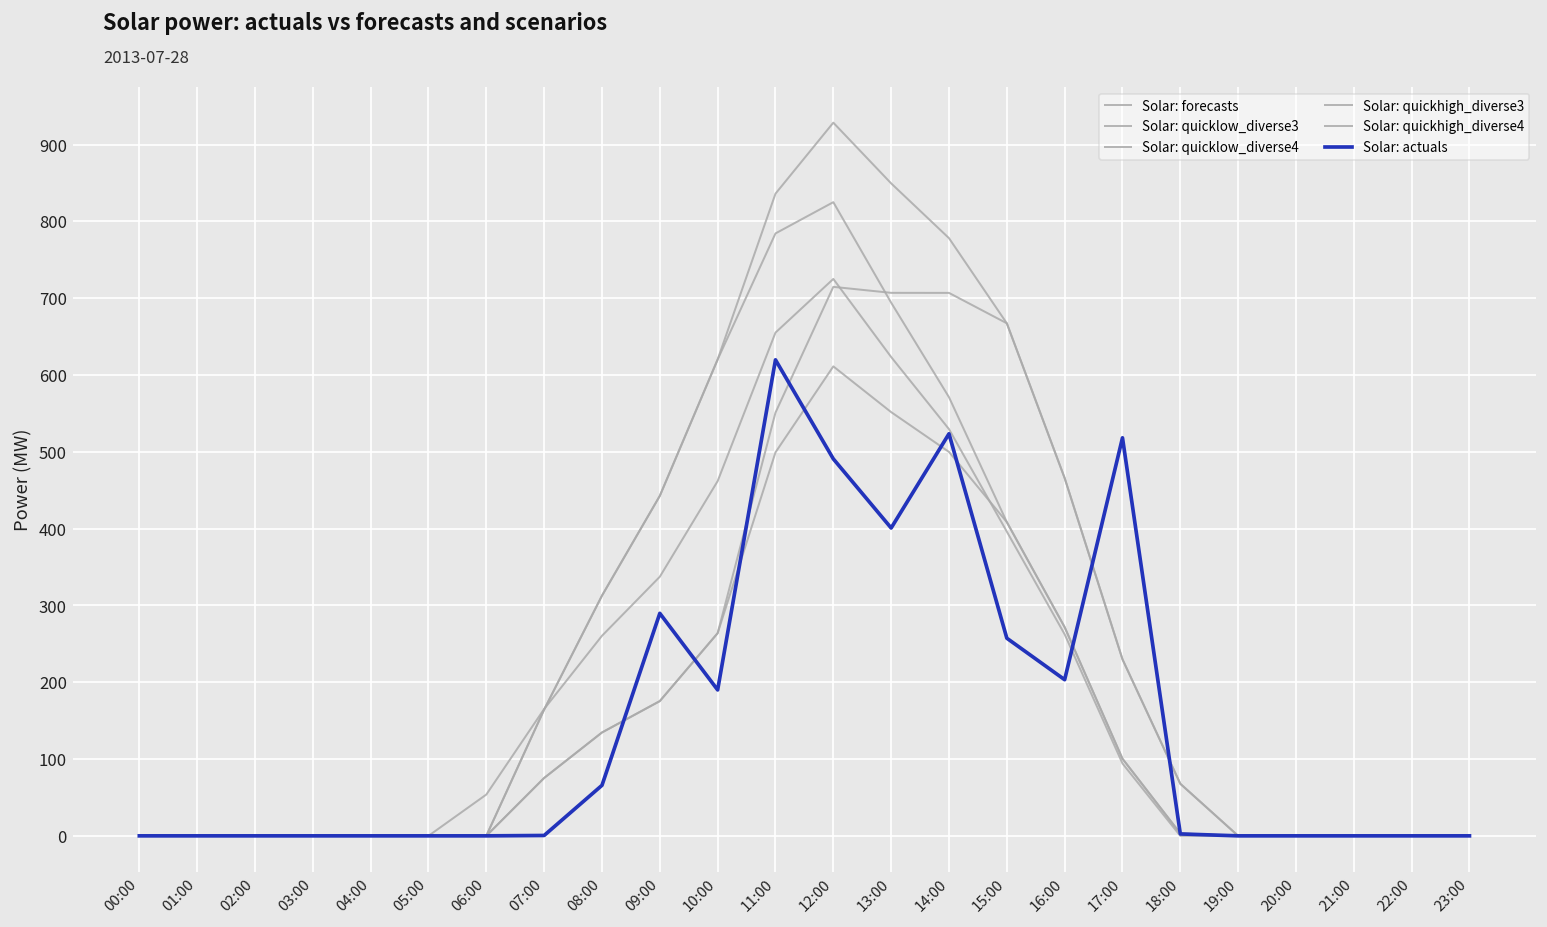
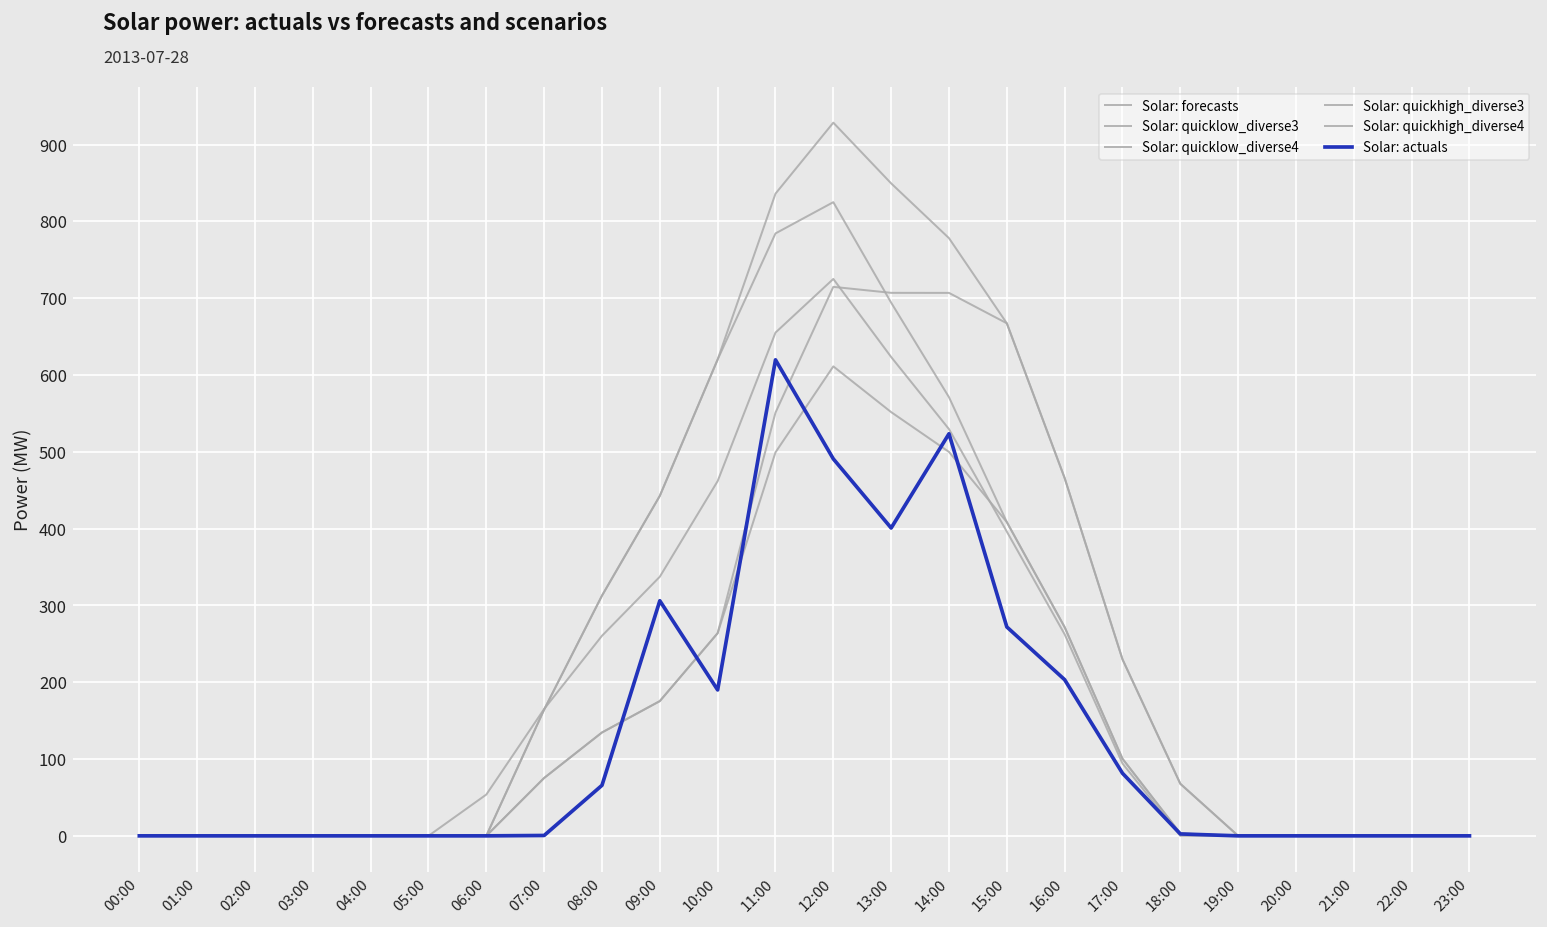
  {
    "Solar: actuals": {
      "07:00": 0,
      "08:00": 70,
-     "09:00": 290,
+     "09:00": 310,
      "10:00": 190,
      "11:00": 620,
      "12:00": 490,
      "13:00": 400,
      "14:00": 520,
-     "15:00": 260,
+     "15:00": 270,
      "16:00": 200,
-     "17:00": 520
+     "17:00": 80
    }
  }
